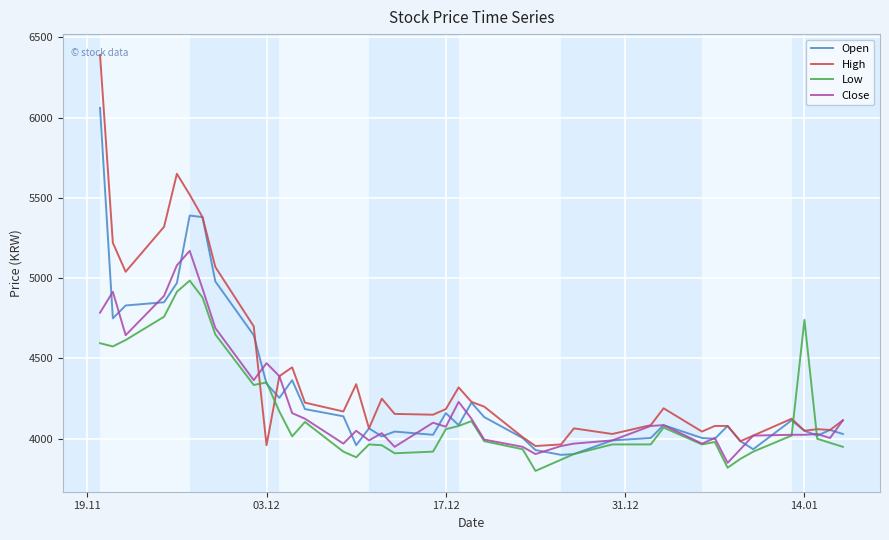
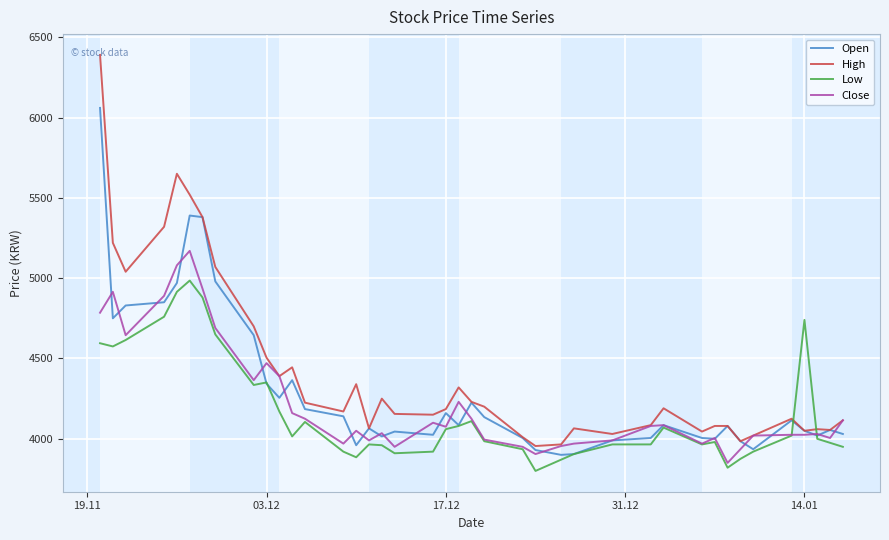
  {
    "Open": {
      "17.12": 4160
    },
    "High": {
-     "03.12": 3960,
+     "03.12": 4510,
      "17.12": 4190
    },
    "Low": {
      "14.01": 4740
    },
    "Close": {
      "03.12": 4470,
      "14.01": 4030
    }
  }
